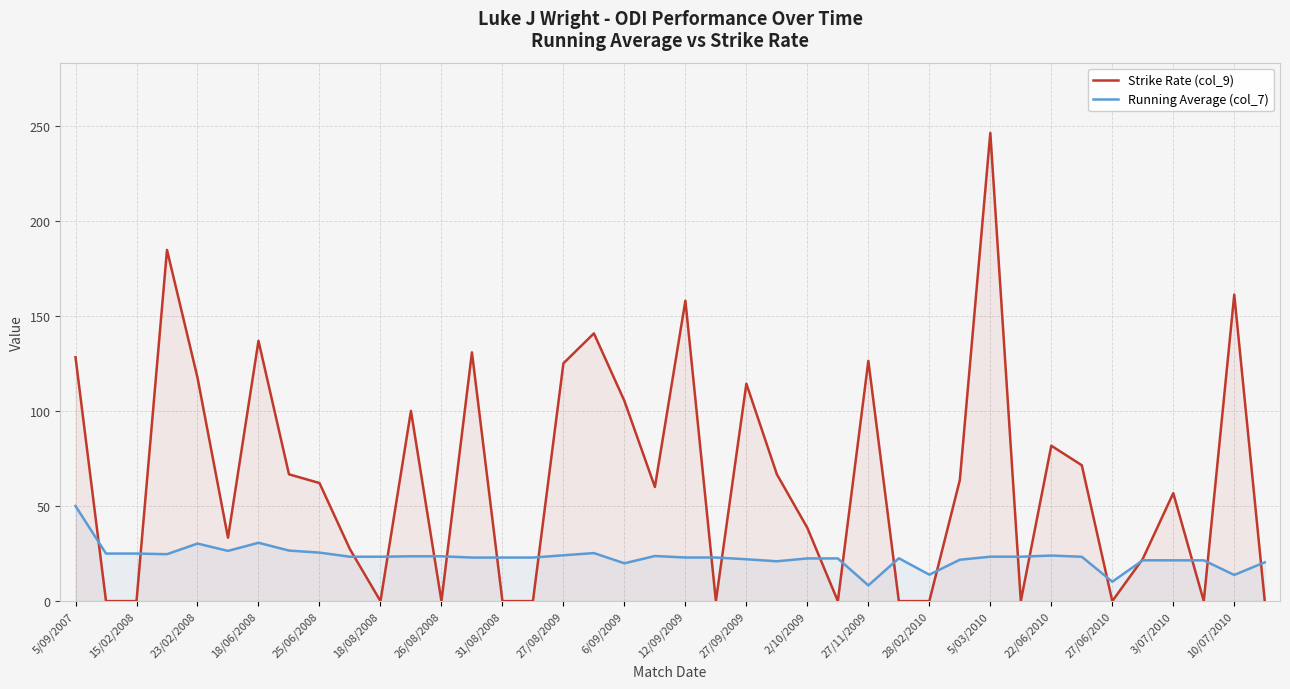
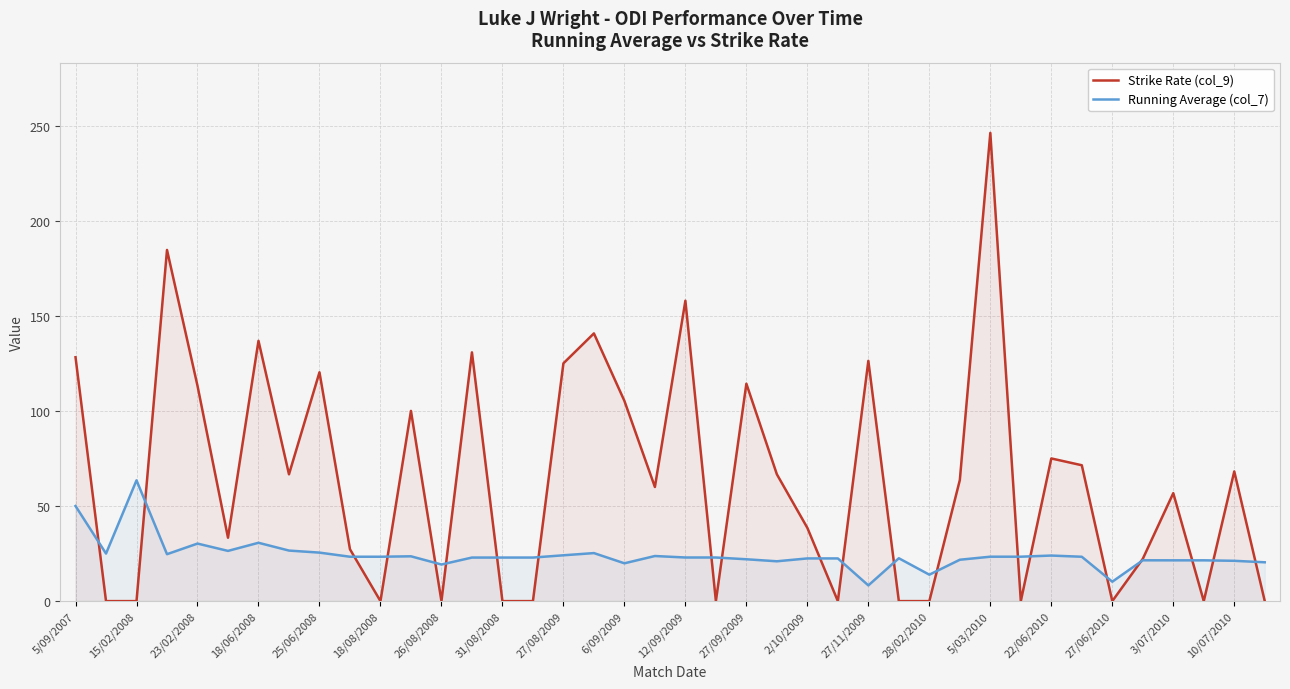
  {
    "Strike Rate (col_9)": {
      "5/09/2007": 128,
      "15/02/2008": 0,
-     "23/02/2008": 118,
+     "23/02/2008": 113,
      "18/06/2008": 137,
-     "25/06/2008": 62,
+     "25/06/2008": 120,
      "18/08/2008": 0,
      "26/08/2008": 0,
      "31/08/2008": 0,
      "27/08/2009": 125,
      "6/09/2009": 105,
      "12/09/2009": 158,
      "27/09/2009": 114,
      "2/10/2009": 39,
      "27/11/2009": 126,
      "28/02/2010": 0,
      "5/03/2010": 246,
-     "22/06/2010": 82,
+     "22/06/2010": 75,
      "27/06/2010": 0,
      "3/07/2010": 57,
-     "10/07/2010": 161
+     "10/07/2010": 68
    },
    "Running Average (col_7)": {
      "5/09/2007": 50,
-     "15/02/2008": 25,
+     "15/02/2008": 64,
      "23/02/2008": 30,
      "18/06/2008": 31,
      "25/06/2008": 26,
      "18/08/2008": 23,
-     "26/08/2008": 24,
+     "26/08/2008": 19,
      "31/08/2008": 23,
      "27/08/2009": 24,
      "6/09/2009": 20,
      "12/09/2009": 23,
      "27/09/2009": 22,
      "2/10/2009": 22,
      "27/11/2009": 8,
      "28/02/2010": 14,
      "5/03/2010": 23,
      "22/06/2010": 24,
      "27/06/2010": 10,
      "3/07/2010": 21,
-     "10/07/2010": 14
+     "10/07/2010": 21
    }
  }
